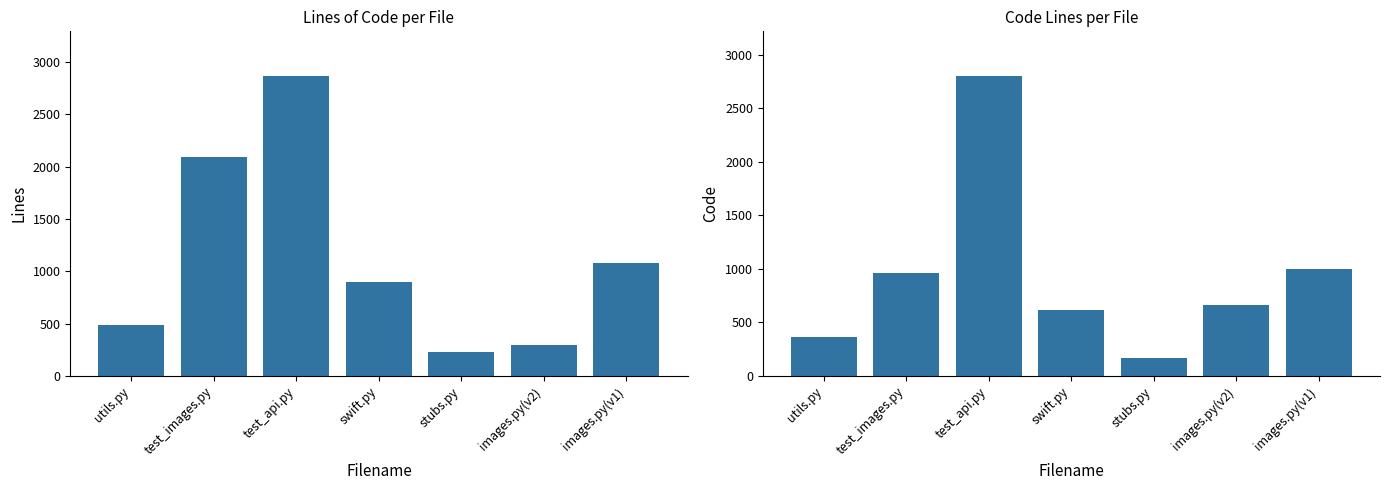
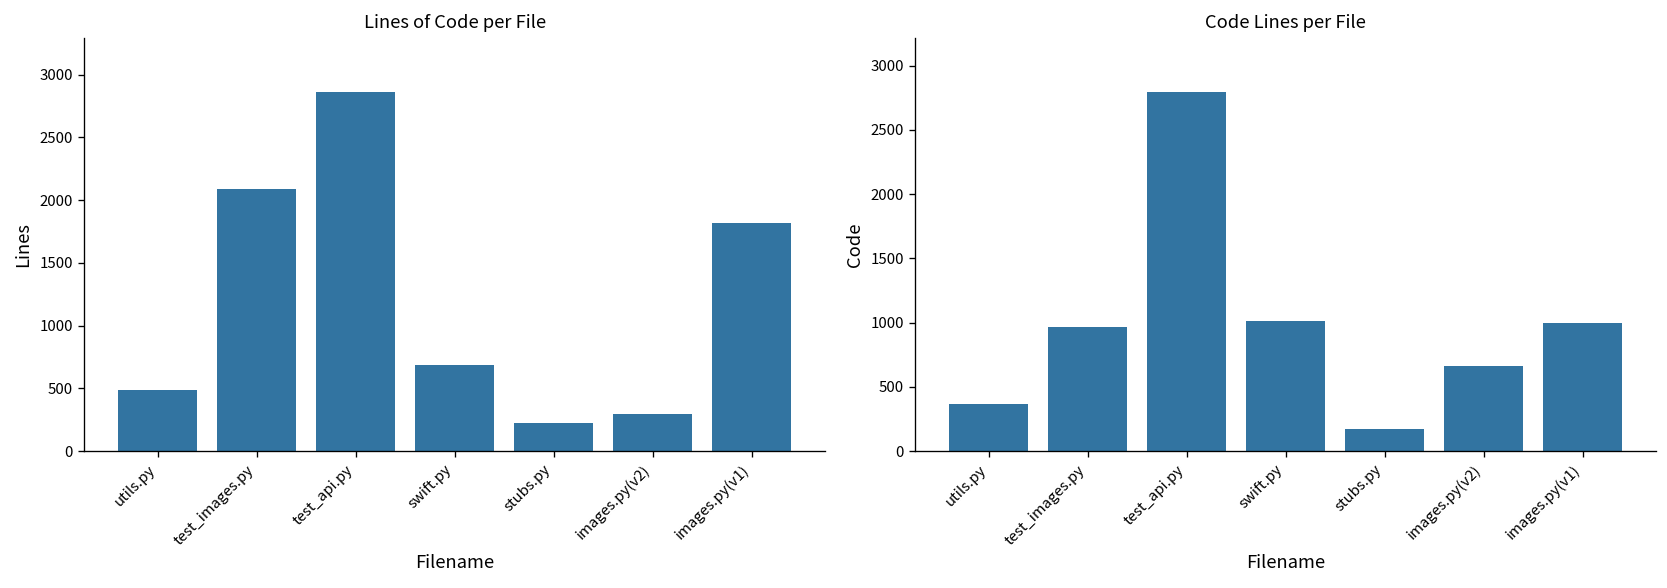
  {
    "Lines of Code per File": {
      "utils.py": 490,
      "test_images.py": 2090,
      "test_api.py": 2870,
-     "swift.py": 900,
+     "swift.py": 680,
      "stubs.py": 230,
      "images.py(v2)": 300,
-     "images.py(v1)": 1080
+     "images.py(v1)": 1820
    },
    "Code Lines per File": {
      "utils.py": 370,
      "test_images.py": 970,
      "test_api.py": 2800,
-     "swift.py": 620,
+     "swift.py": 1010,
      "stubs.py": 170,
      "images.py(v2)": 660,
      "images.py(v1)": 1000
    }
  }
